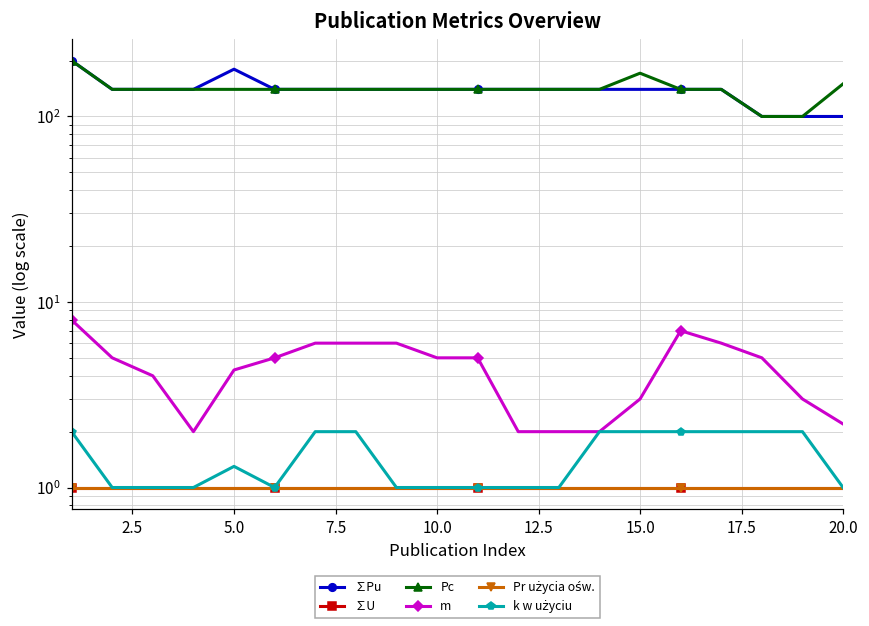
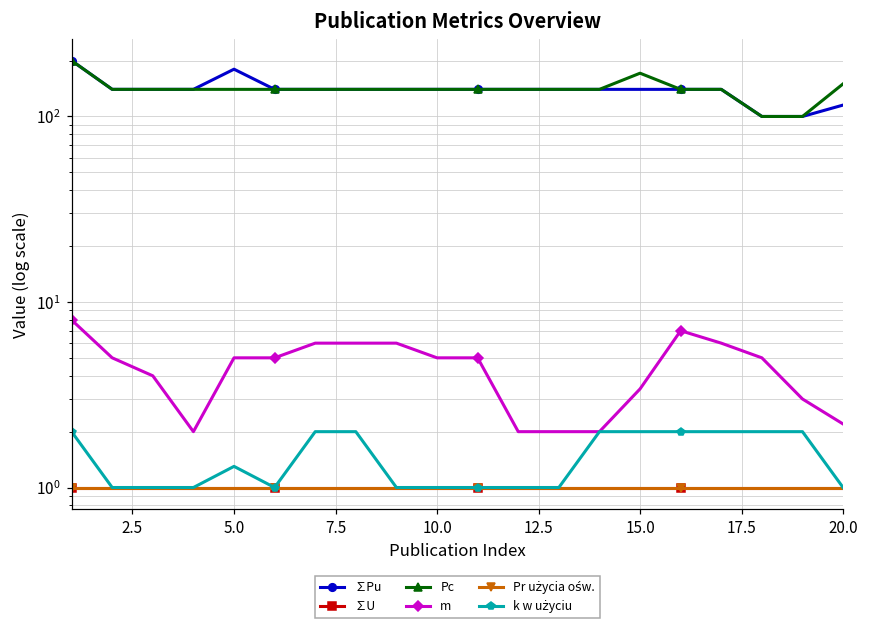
  {
    "∑Pu": {
      "5.0": 180,
      "15.0": 140,
-     "20.0": 100
+     "20.0": 120
    },
    "Pr użycia ośw.": {
      "5.0": 1.0,
      "15.0": 1.0
    },
    "Pc": {
      "5.0": 140,
      "15.0": 170,
      "20.0": 150
    },
    "m": {
-     "5.0": 4.3,
+     "5.0": 5.0,
      "10.0": 5.0,
-     "15.0": 3.0,
+     "15.0": 3.4,
      "20.0": 2.2
    },
    "k w użyciu": {
      "5.0": 1.3,
      "15.0": 2.0
    }
  }
